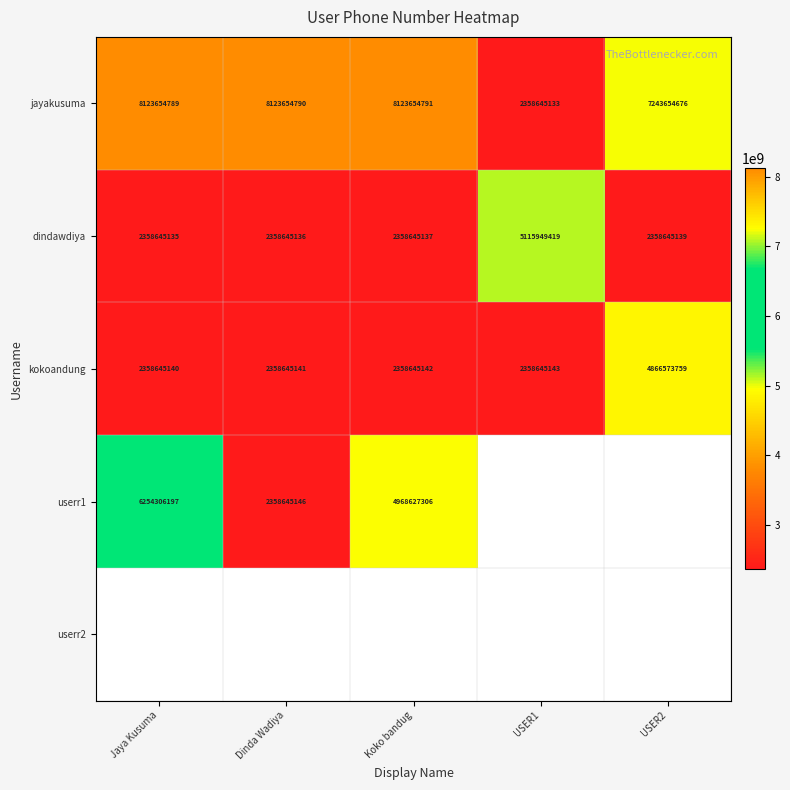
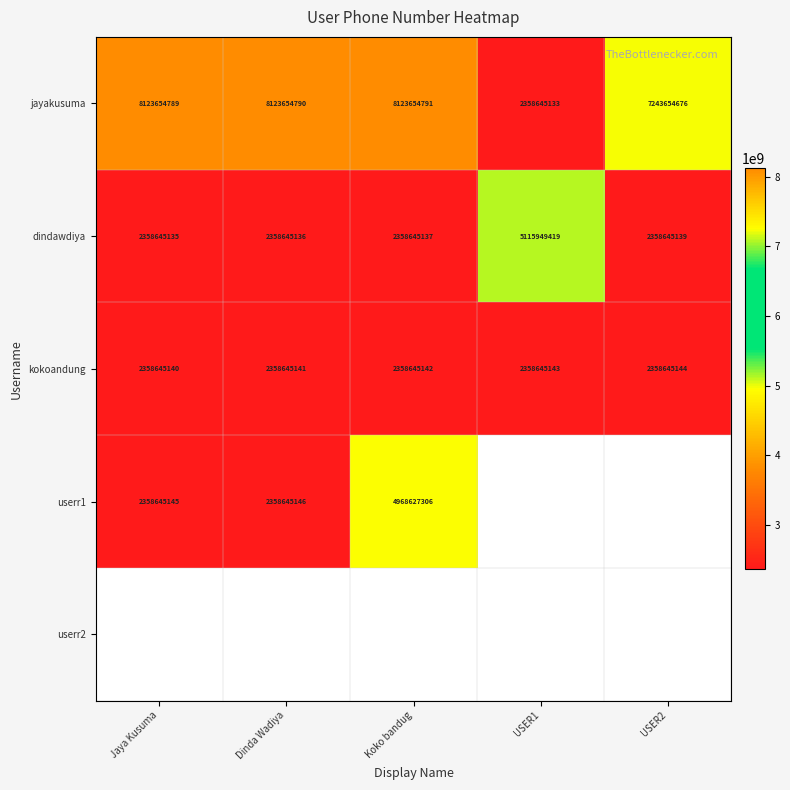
  {
    "jayakusuma": {
      "Jaya Kusuma": 8123654789,
      "Dinda Wadiya": 8123654790,
      "Koko bandug": 8123654791,
      "USER1": 2358645133
    },
    "dindawdiya": {
      "Jaya Kusuma": 2358645135,
      "Dinda Wadiya": 2358645136,
      "Koko bandug": 2358645137,
      "USER1": 5115949419,
      "USER2": 2358645139
    },
    "kokoandung": {
      "Jaya Kusuma": 2358645140,
      "Dinda Wadiya": 2358645141,
      "Koko bandug": 2358645142,
      "USER1": 2358645143,
-     "USER2": 4866573759
+     "USER2": 2358645144
    },
    "userr1": {
-     "Jaya Kusuma": 6254306197,
+     "Jaya Kusuma": 2358645145,
      "Dinda Wadiya": 2358645146,
      "Koko bandug": 4968627306
    }
  }
